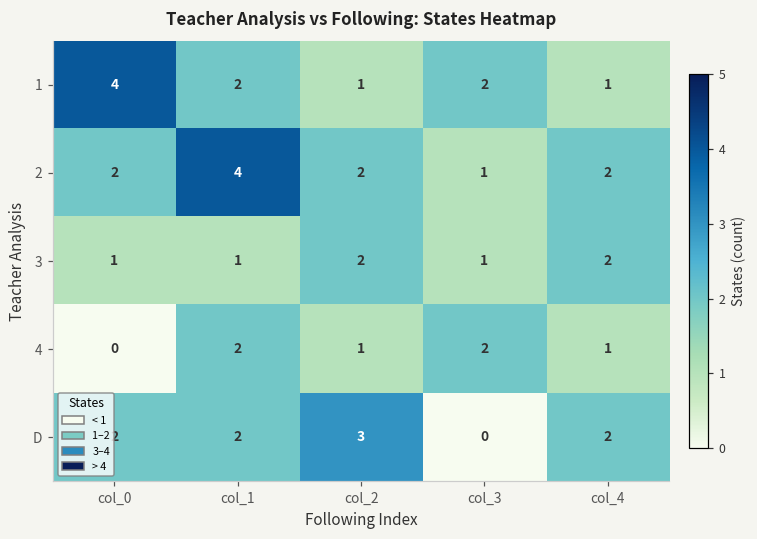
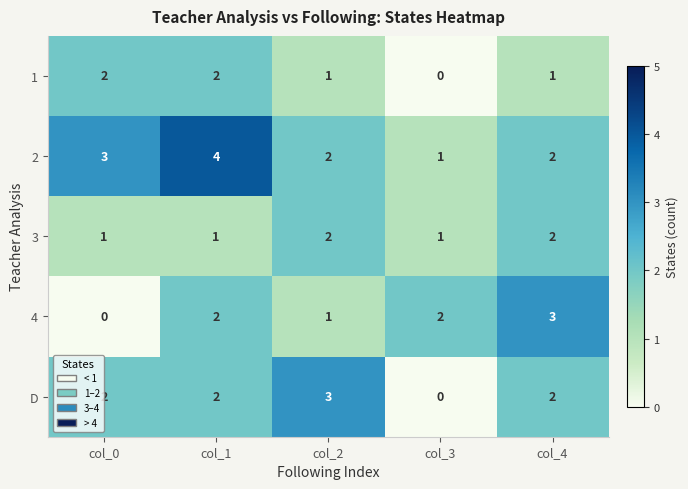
  {
    "1": {
-     "col_0": 4,
+     "col_0": 2,
      "col_1": 2,
      "col_2": 1,
-     "col_3": 2,
+     "col_3": 0,
      "col_4": 1
    },
    "2": {
-     "col_0": 2,
+     "col_0": 3,
      "col_1": 4,
      "col_2": 2,
      "col_3": 1,
      "col_4": 2
    },
    "3": {
      "col_0": 1,
      "col_1": 1,
      "col_2": 2,
      "col_3": 1,
      "col_4": 2
    },
    "4": {
      "col_0": 0,
      "col_1": 2,
      "col_2": 1,
      "col_3": 2,
-     "col_4": 1
+     "col_4": 3
    },
    "D": {
      "col_1": 2,
      "col_2": 3,
      "col_3": 0,
      "col_4": 2
    }
  }
